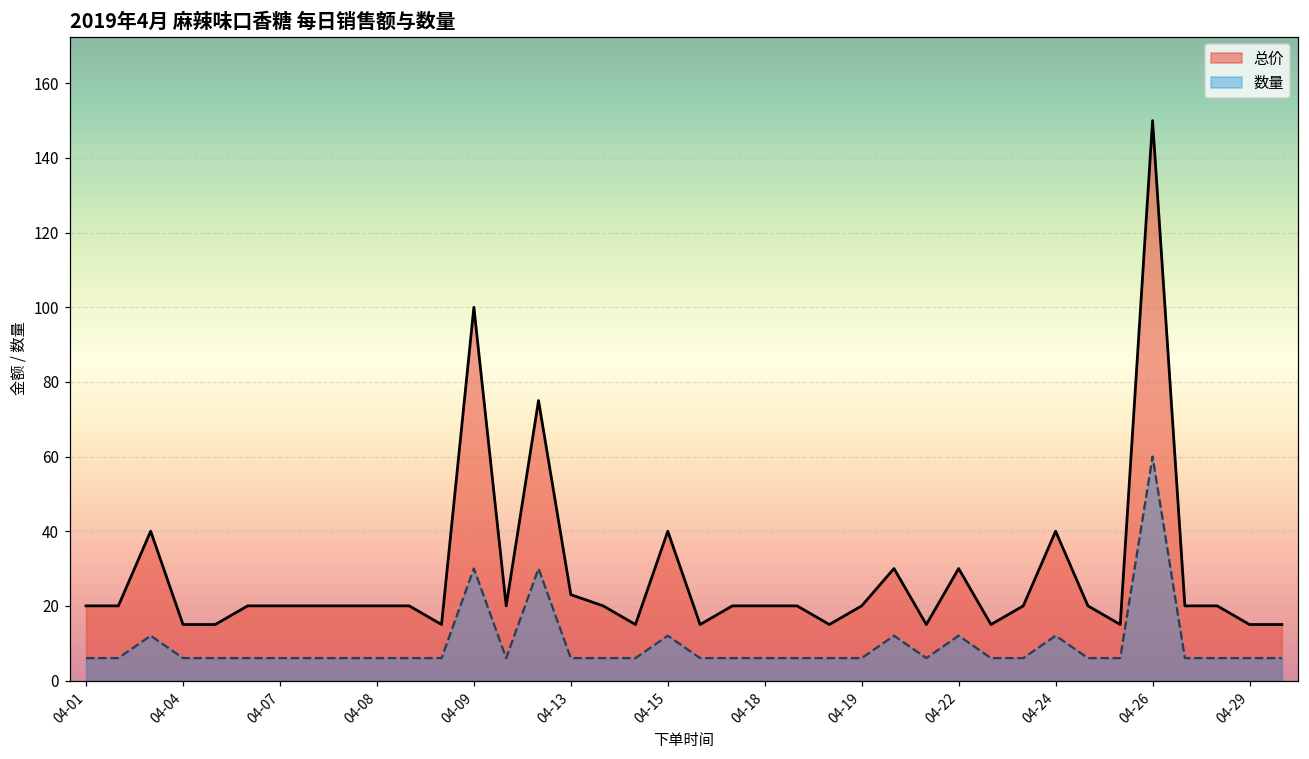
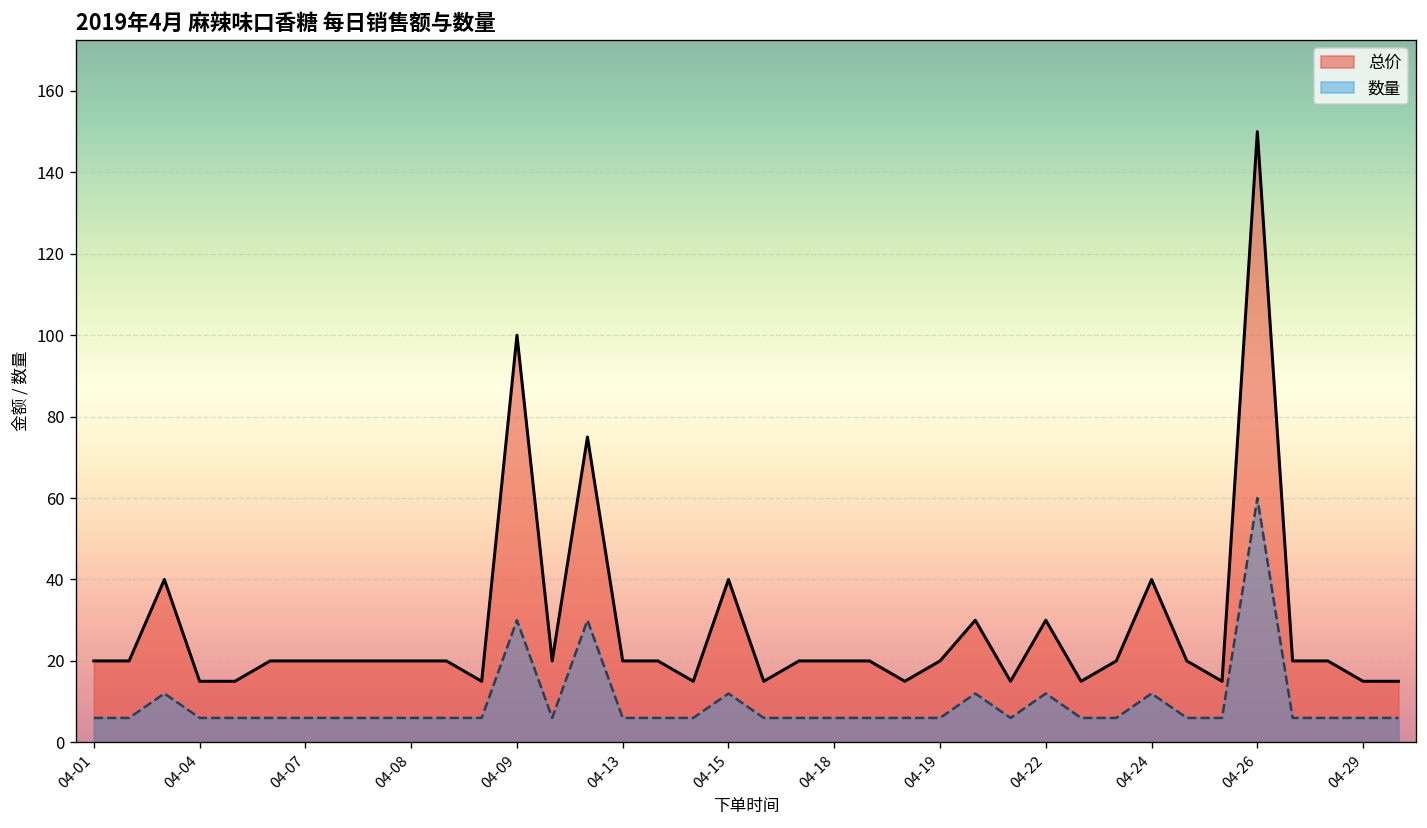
  {
    "总价": {
      "04-04": 15,
-     "04-13": 23,
+     "04-13": 20,
      "04-26": 150
    },
    "数量": {
      "04-04": 6,
      "04-13": 6,
      "04-26": 60
    }
  }
